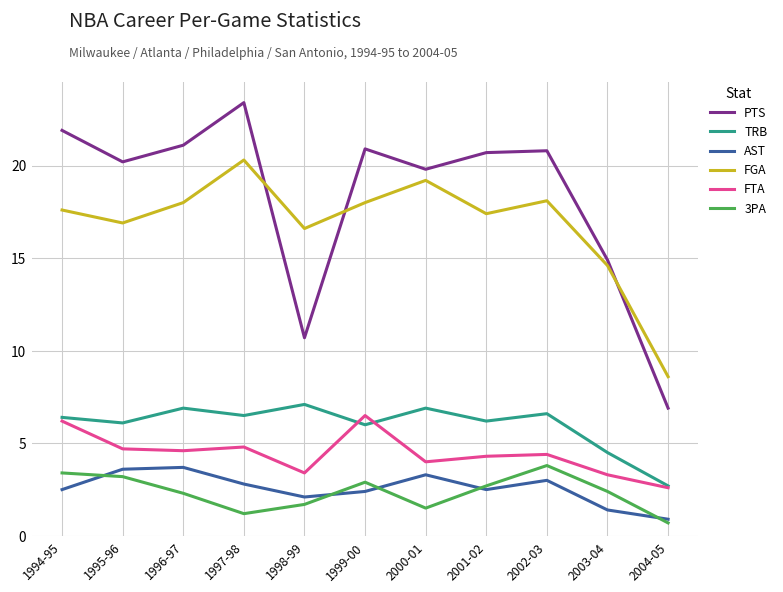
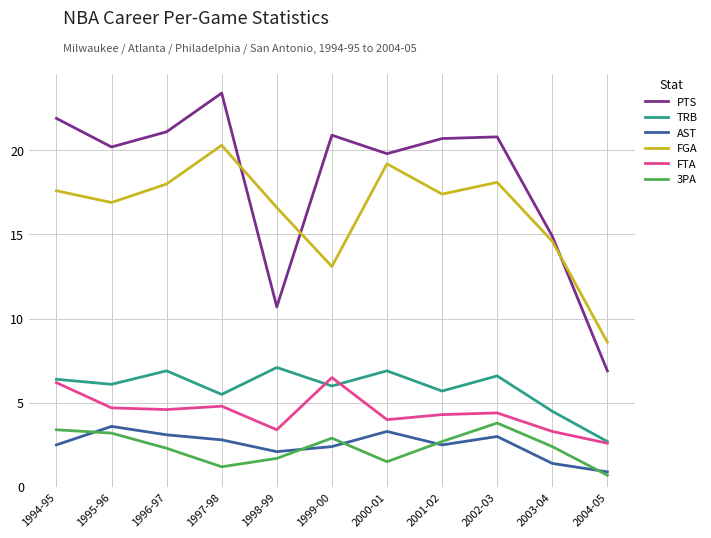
  {
    "PTS": {
      "1994-95": 21.9,
      "1995-96": 20.2,
      "1996-97": 21.1,
      "1997-98": 23.4,
      "1998-99": 10.7,
      "1999-00": 20.9,
      "2000-01": 19.8,
      "2001-02": 20.7,
      "2002-03": 20.8,
      "2003-04": 14.9,
      "2004-05": 6.9
    },
    "TRB": {
      "1994-95": 6.4,
      "1995-96": 6.1,
      "1996-97": 6.9,
-     "1997-98": 6.5,
+     "1997-98": 5.5,
      "1998-99": 7.1,
      "1999-00": 6.0,
      "2000-01": 6.9,
-     "2001-02": 6.2,
+     "2001-02": 5.7,
      "2002-03": 6.6,
      "2003-04": 4.5
    },
    "AST": {
      "1994-95": 2.5,
      "1995-96": 3.6,
-     "1996-97": 3.7,
+     "1996-97": 3.1,
      "1997-98": 2.8,
      "1998-99": 2.1,
      "1999-00": 2.4,
      "2000-01": 3.3,
      "2001-02": 2.5,
      "2002-03": 3.0,
      "2003-04": 1.4,
      "2004-05": 0.9
    },
    "FGA": {
      "1994-95": 17.6,
      "1995-96": 16.9,
      "1996-97": 18.0,
      "1997-98": 20.3,
      "1998-99": 16.6,
-     "1999-00": 18.0,
+     "1999-00": 13.1,
      "2000-01": 19.2,
      "2001-02": 17.4,
      "2002-03": 18.1,
      "2003-04": 14.6,
      "2004-05": 8.6
    },
    "FTA": {
      "1994-95": 6.2,
      "1995-96": 4.7,
      "1996-97": 4.6,
      "1997-98": 4.8,
      "1998-99": 3.4,
      "1999-00": 6.5,
      "2000-01": 4.0,
      "2001-02": 4.3,
      "2002-03": 4.4,
      "2003-04": 3.3
    },
    "3PA": {
      "1994-95": 3.4,
      "1995-96": 3.2,
      "1996-97": 2.3,
      "1997-98": 1.2,
      "1998-99": 1.7,
      "1999-00": 2.9,
      "2000-01": 1.5,
      "2001-02": 2.7,
      "2002-03": 3.8,
      "2003-04": 2.4,
      "2004-05": 0.7
    }
  }
